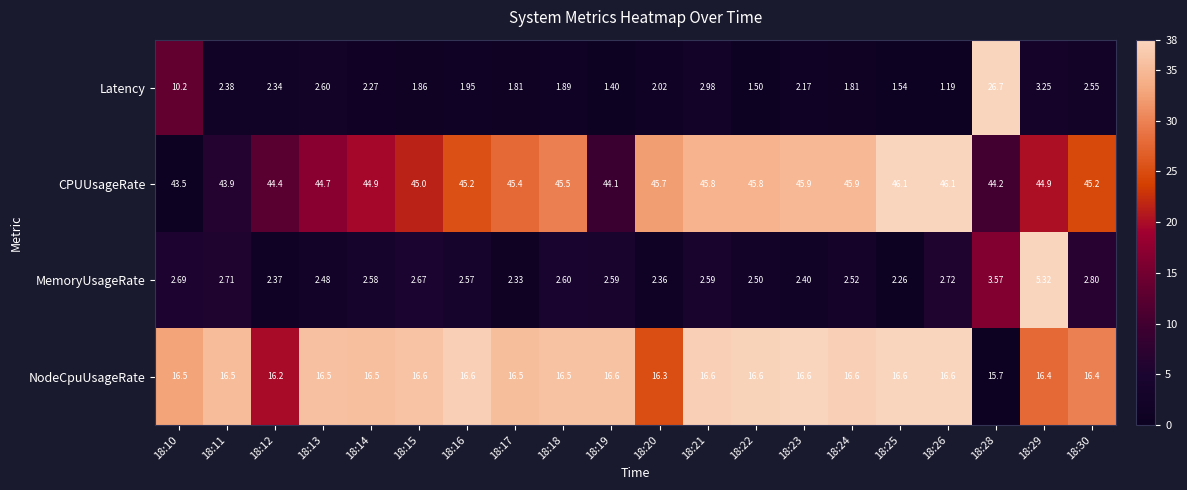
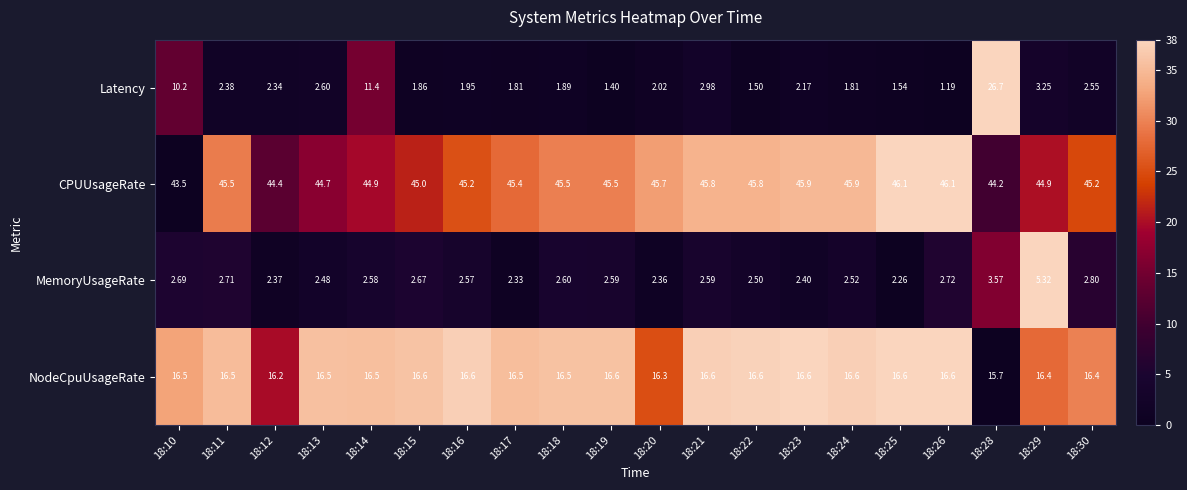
  {
    "Latency": {
      "18:10": 10.2,
      "18:11": 2.38,
      "18:12": 2.34,
      "18:13": 2.60,
-     "18:14": 2.27,
+     "18:14": 11.4,
      "18:15": 1.86,
      "18:16": 1.95,
      "18:17": 1.81,
      "18:18": 1.89,
      "18:19": 1.40,
      "18:20": 2.02,
      "18:21": 2.98,
      "18:22": 1.50,
      "18:23": 2.17,
      "18:24": 1.81,
      "18:25": 1.54,
      "18:26": 1.19,
      "18:28": 26.7,
      "18:29": 3.25,
      "18:30": 2.55
    },
    "CPUUsageRate": {
      "18:10": 43.5,
-     "18:11": 43.9,
+     "18:11": 45.5,
      "18:12": 44.4,
      "18:13": 44.7,
      "18:14": 44.9,
      "18:15": 45.0,
      "18:16": 45.2,
      "18:17": 45.4,
      "18:18": 45.5,
-     "18:19": 44.1,
+     "18:19": 45.5,
      "18:20": 45.7,
      "18:21": 45.8,
      "18:22": 45.8,
      "18:23": 45.9,
      "18:24": 45.9,
      "18:25": 46.1,
      "18:26": 46.1,
      "18:28": 44.2,
      "18:29": 44.9,
      "18:30": 45.2
    },
    "MemoryUsageRate": {
      "18:10": 2.69,
      "18:11": 2.71,
      "18:12": 2.37,
      "18:13": 2.48,
      "18:14": 2.58,
      "18:15": 2.67,
      "18:16": 2.57,
      "18:17": 2.33,
      "18:18": 2.60,
      "18:19": 2.59,
      "18:20": 2.36,
      "18:21": 2.59,
      "18:22": 2.50,
      "18:23": 2.40,
      "18:24": 2.52,
      "18:25": 2.26,
      "18:26": 2.72,
      "18:28": 3.57,
      "18:29": 5.32,
      "18:30": 2.80
    },
    "NodeCpuUsageRate": {
      "18:10": 16.5,
      "18:11": 16.5,
      "18:12": 16.2,
      "18:13": 16.5,
      "18:14": 16.5,
      "18:15": 16.6,
      "18:16": 16.6,
      "18:17": 16.5,
      "18:18": 16.5,
      "18:19": 16.6,
      "18:20": 16.3,
      "18:21": 16.6,
      "18:22": 16.6,
      "18:23": 16.6,
      "18:24": 16.6,
      "18:25": 16.6,
      "18:26": 16.6,
      "18:28": 15.7,
      "18:29": 16.4,
      "18:30": 16.4
    }
  }
